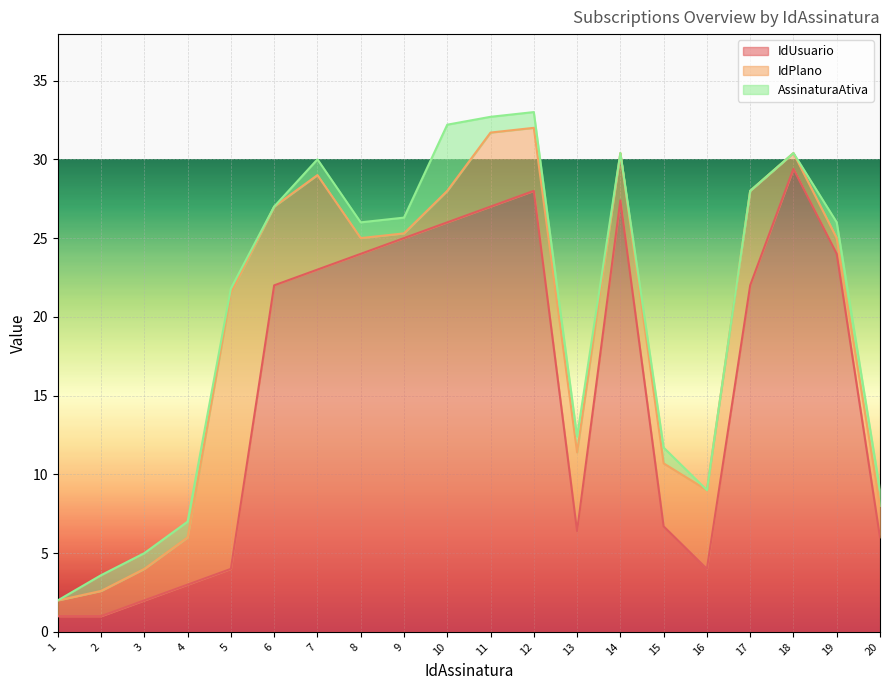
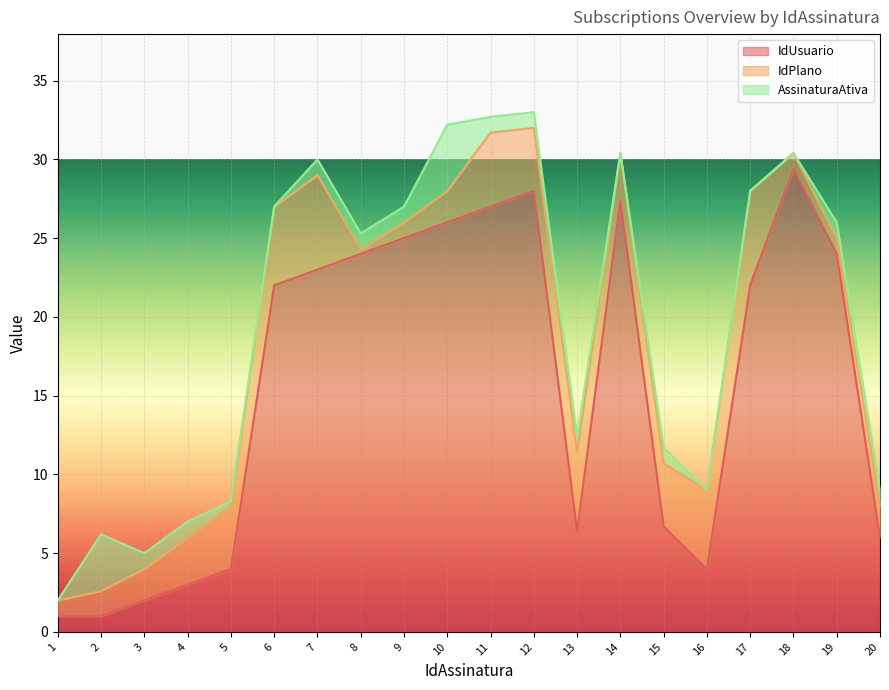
  {
    "IdUsuario": {
      "1": 1.0,
      "2": 1.0,
      "3": 2.0,
      "4": 3.0,
      "5": 4.0,
      "6": 22.0,
      "7": 23.0,
      "8": 24.0,
      "9": 25.0,
      "10": 26.0,
      "11": 27.0,
      "12": 28.0,
      "13": 6.4,
      "14": 27.4,
      "15": 6.7,
      "16": 4.0,
      "17": 22.0,
      "18": 29.4,
      "19": 24.0,
      "20": 6.0
    },
    "IdPlano": {
      "2": 1.6,
      "3": 2.0,
      "4": 3.0,
-     "5": 17.5,
+     "5": 4.0,
      "7": 6.0,
-     "8": 1.0,
-     "9": 0.3,
+     "8": 0.3,
+     "9": 1.0,
      "10": 2.0,
      "11": 4.7,
      "12": 4.0,
      "13": 5.0,
      "15": 4.0,
      "19": 1.0,
      "20": 2.0
    },
    "AssinaturaAtiva": {
-     "2": 1.0,
+     "2": 3.6,
      "3": 1.0,
      "4": 1.0,
      "5": 0.3,
      "7": 1.0,
      "8": 1.0,
      "9": 1.0,
      "10": 4.2,
      "11": 1.0,
      "12": 1.0,
      "13": 1.0,
      "15": 1.0,
      "19": 1.0,
      "20": 1.0
    }
  }
